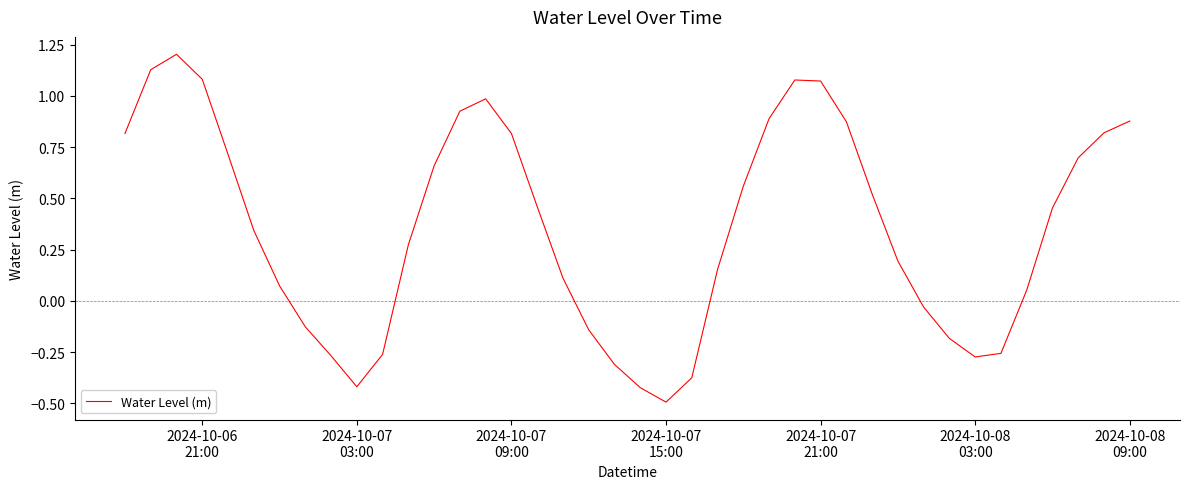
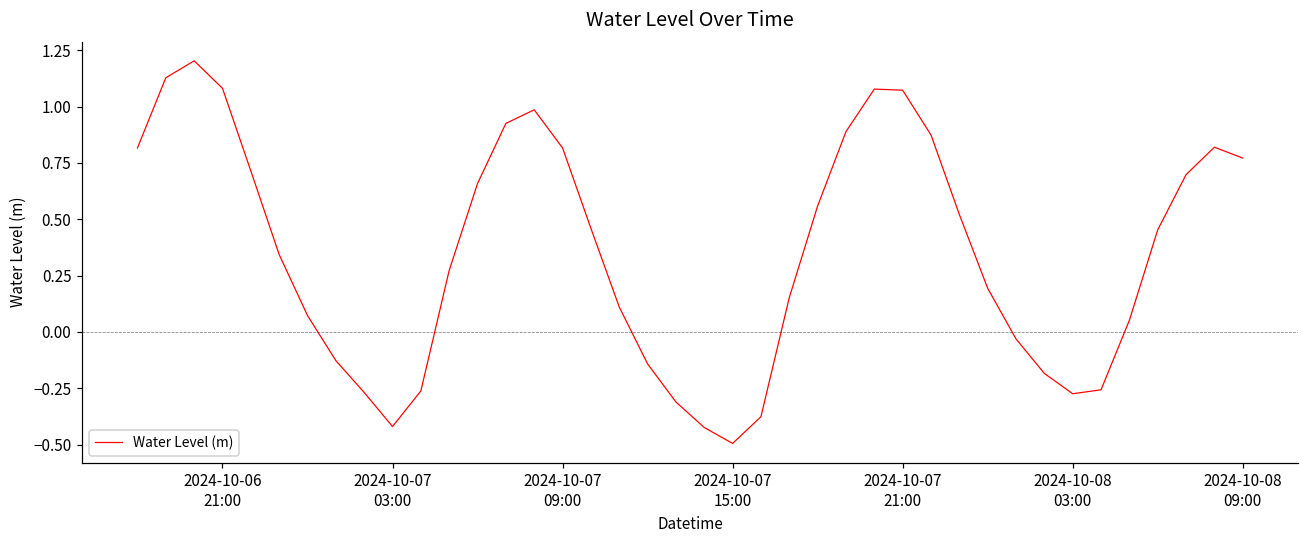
  {
    "2024-10-06 21:00": 1.08,
    "2024-10-07 03:00": -0.42,
    "2024-10-07 09:00": 0.82,
    "2024-10-07 15:00": -0.49,
    "2024-10-07 21:00": 1.07,
    "2024-10-08 03:00": -0.27,
-   "2024-10-08 09:00": 0.88
+   "2024-10-08 09:00": 0.77
  }
